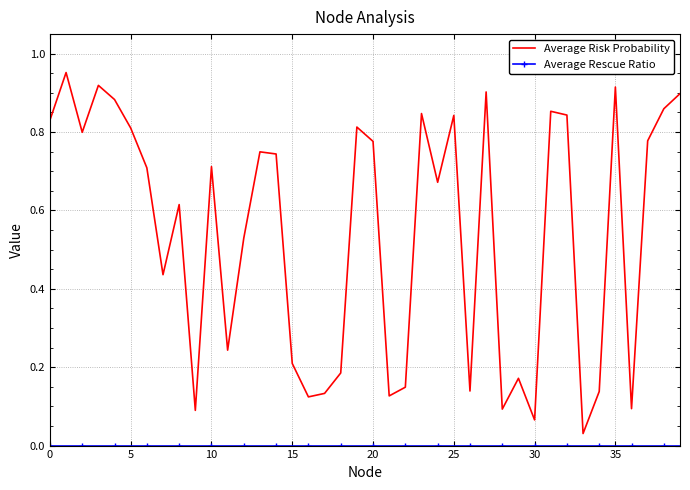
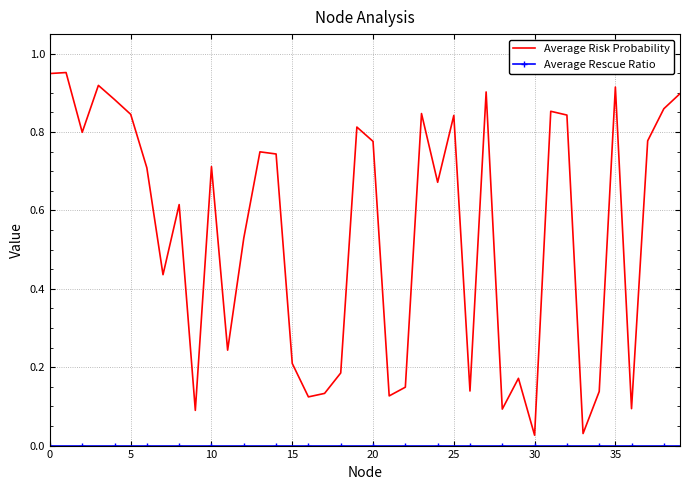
  {
    "Average Risk Probability": {
-     "0": 0.83,
-     "5": 0.81,
+     "0": 0.95,
+     "5": 0.85,
      "10": 0.71,
      "15": 0.21,
      "20": 0.78,
      "25": 0.84,
-     "30": 0.07,
+     "30": 0.03,
      "35": 0.91
    },
    "Average Rescue Ratio": {
      "0": 0.00,
      "5": 0.00,
      "10": 0.00,
      "15": 0.00,
      "20": 0.00,
      "25": 0.00,
      "30": 0.00,
      "35": 0.00
    }
  }
